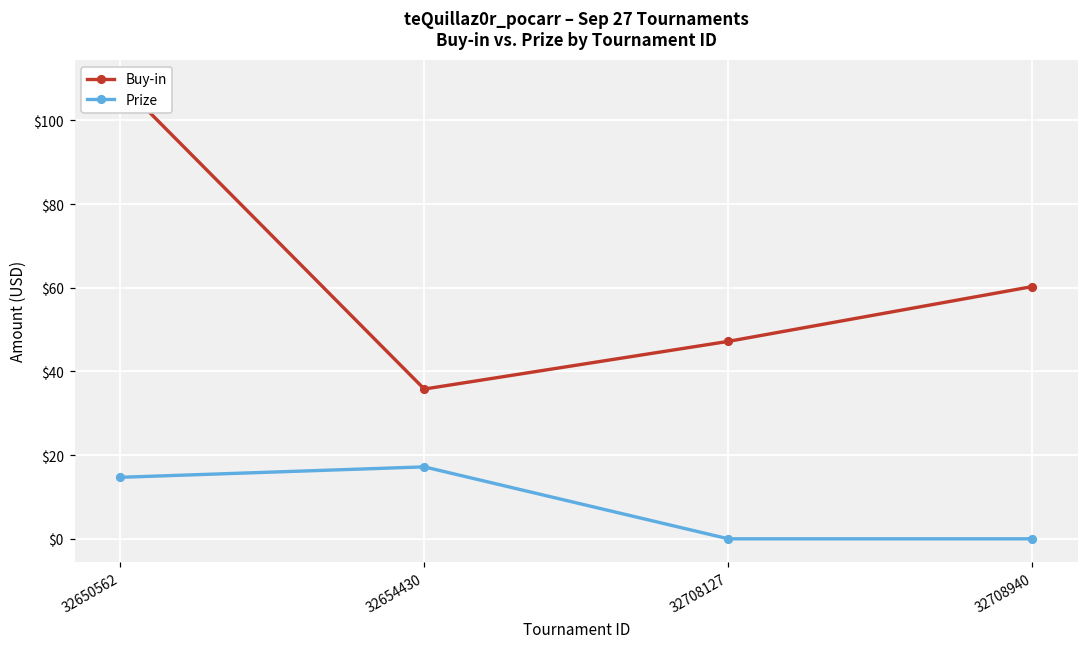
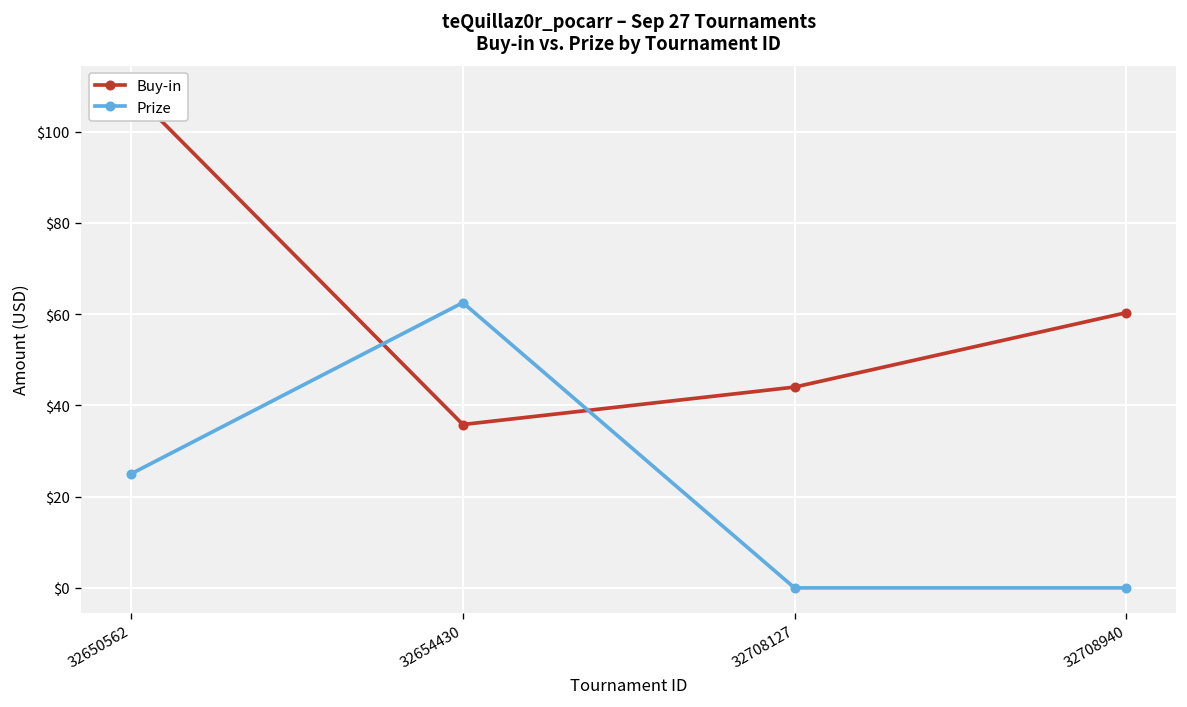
  {
    "Buy-in": {
      "32654430": "$36",
-     "32708127": "$47",
+     "32708127": "$44",
      "32708940": "$60"
    },
    "Prize": {
-     "32650562": "$15",
-     "32654430": "$17",
+     "32650562": "$25",
+     "32654430": "$63",
      "32708127": "$0",
      "32708940": "$0"
    }
  }
